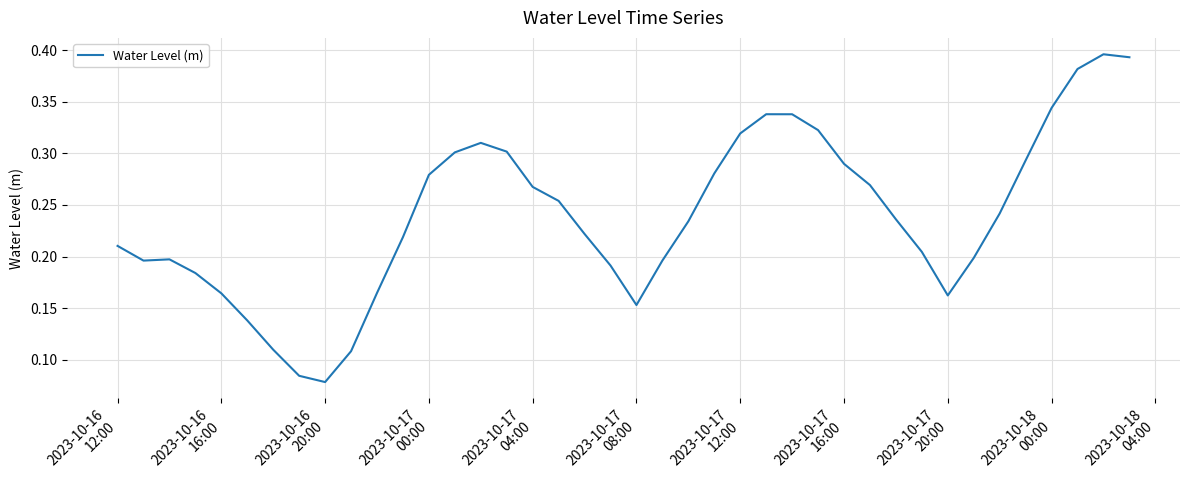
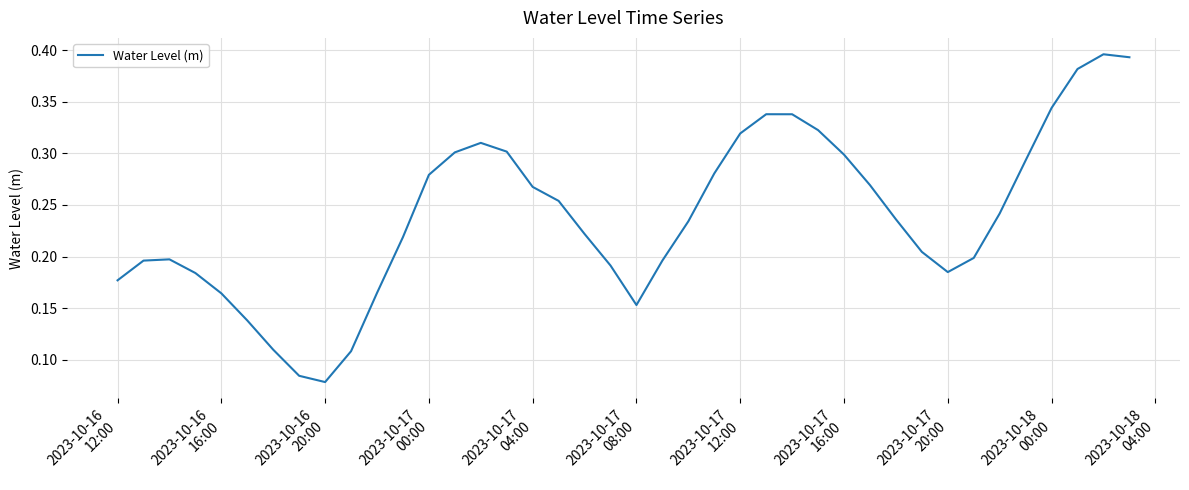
  {
-   "2023-10-16 12:00": 0.210,
+   "2023-10-16 12:00": 0.177,
    "2023-10-16 16:00": 0.164,
    "2023-10-16 20:00": 0.078,
    "2023-10-17 00:00": 0.279,
    "2023-10-17 04:00": 0.268,
    "2023-10-17 08:00": 0.153,
    "2023-10-17 12:00": 0.319,
-   "2023-10-17 16:00": 0.290,
-   "2023-10-17 20:00": 0.162,
+   "2023-10-17 16:00": 0.299,
+   "2023-10-17 20:00": 0.185,
    "2023-10-18 00:00": 0.344
  }
